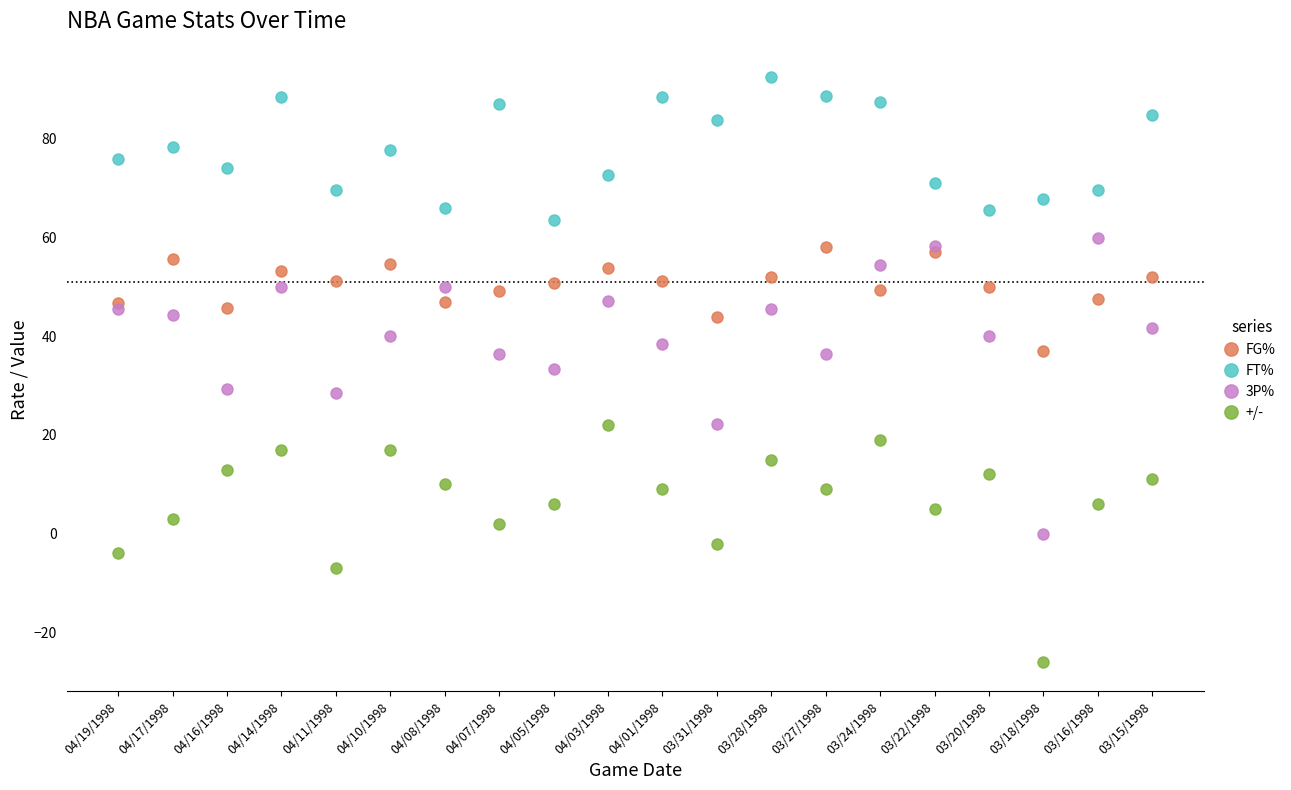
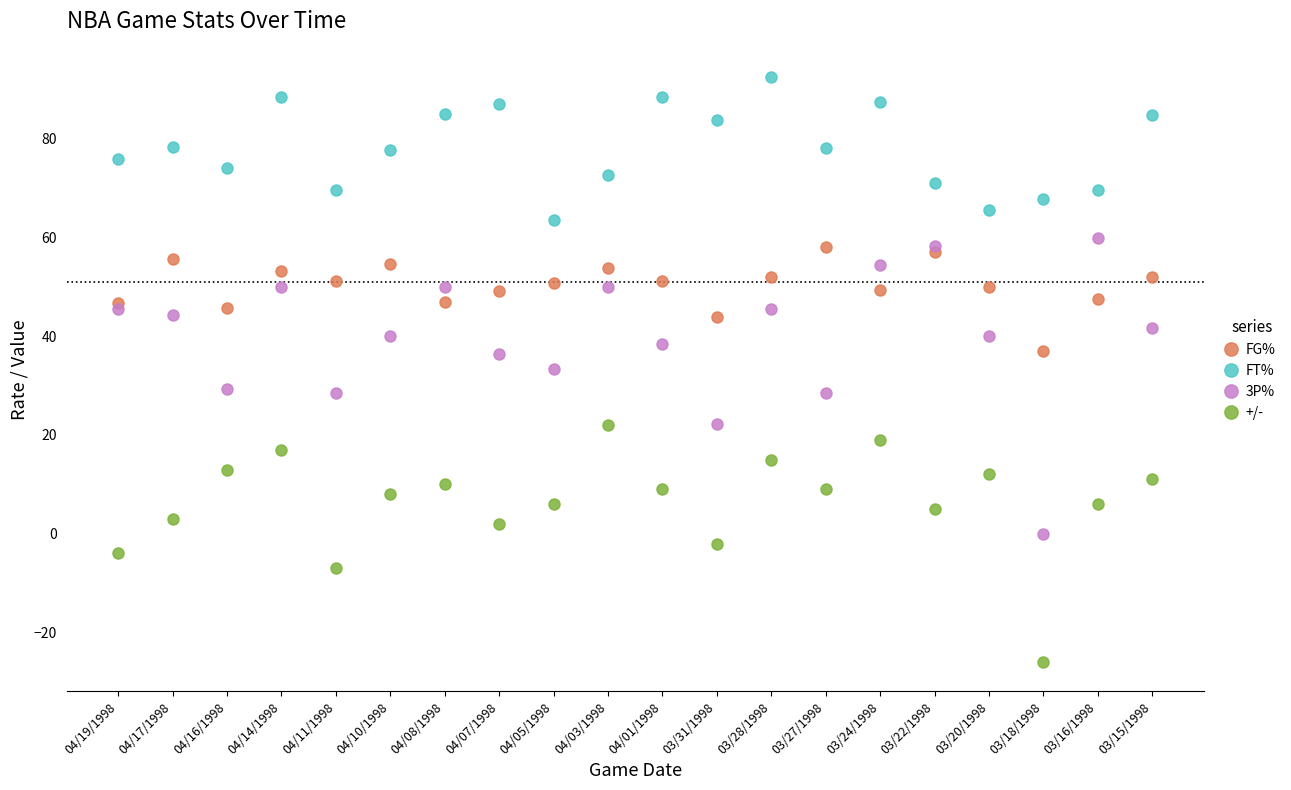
  {
    "FG%": {
      "04/19/1998": 47,
      "04/17/1998": 56,
      "04/16/1998": 46,
      "04/14/1998": 53,
      "04/11/1998": 51,
      "04/10/1998": 55,
      "04/08/1998": 47,
      "04/07/1998": 49,
      "04/05/1998": 51,
      "04/03/1998": 54,
      "04/01/1998": 51,
      "03/31/1998": 44,
      "03/28/1998": 52,
      "03/27/1998": 58,
      "03/24/1998": 49,
      "03/22/1998": 57,
      "03/20/1998": 50,
      "03/18/1998": 37,
      "03/16/1998": 48,
      "03/15/1998": 52
    },
    "FT%": {
      "04/19/1998": 76,
      "04/17/1998": 78,
      "04/16/1998": 74,
      "04/14/1998": 88,
      "04/11/1998": 70,
      "04/10/1998": 78,
-     "04/08/1998": 66,
+     "04/08/1998": 85,
      "04/07/1998": 87,
      "04/05/1998": 64,
      "04/03/1998": 73,
      "04/01/1998": 89,
      "03/31/1998": 84,
      "03/28/1998": 93,
-     "03/27/1998": 89,
+     "03/27/1998": 78,
      "03/24/1998": 88,
      "03/22/1998": 71,
      "03/20/1998": 66,
      "03/18/1998": 68,
      "03/16/1998": 70,
      "03/15/1998": 85
    },
    "3P%": {
      "04/19/1998": 46,
      "04/17/1998": 44,
      "04/16/1998": 29,
      "04/14/1998": 50,
      "04/11/1998": 29,
      "04/10/1998": 40,
      "04/08/1998": 50,
      "04/07/1998": 36,
      "04/05/1998": 33,
-     "04/03/1998": 47,
+     "04/03/1998": 50,
      "04/01/1998": 39,
      "03/31/1998": 22,
      "03/28/1998": 46,
-     "03/27/1998": 37,
+     "03/27/1998": 29,
      "03/24/1998": 55,
      "03/22/1998": 58,
      "03/20/1998": 40,
      "03/18/1998": 0,
      "03/16/1998": 60,
      "03/15/1998": 42
    },
    "+/-": {
      "04/19/1998": -4,
      "04/17/1998": 3,
      "04/16/1998": 13,
      "04/14/1998": 17,
      "04/11/1998": -7,
-     "04/10/1998": 17,
+     "04/10/1998": 8,
      "04/08/1998": 10,
      "04/07/1998": 2,
      "04/05/1998": 6,
      "04/03/1998": 22,
      "04/01/1998": 9,
      "03/31/1998": -2,
      "03/28/1998": 15,
      "03/27/1998": 9,
      "03/24/1998": 19,
      "03/22/1998": 5,
      "03/20/1998": 12,
      "03/18/1998": -26,
      "03/16/1998": 6,
      "03/15/1998": 11
    }
  }
